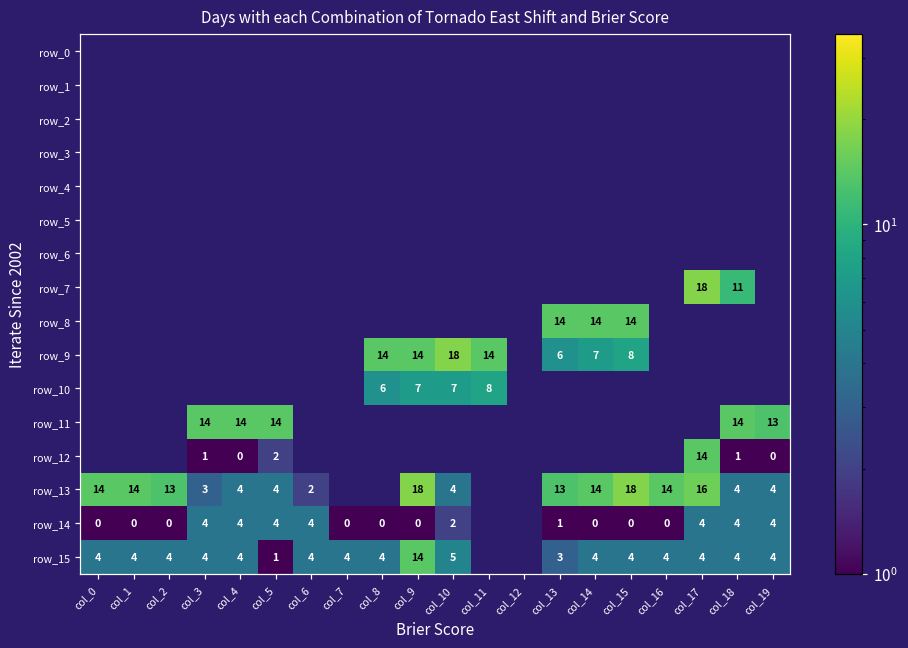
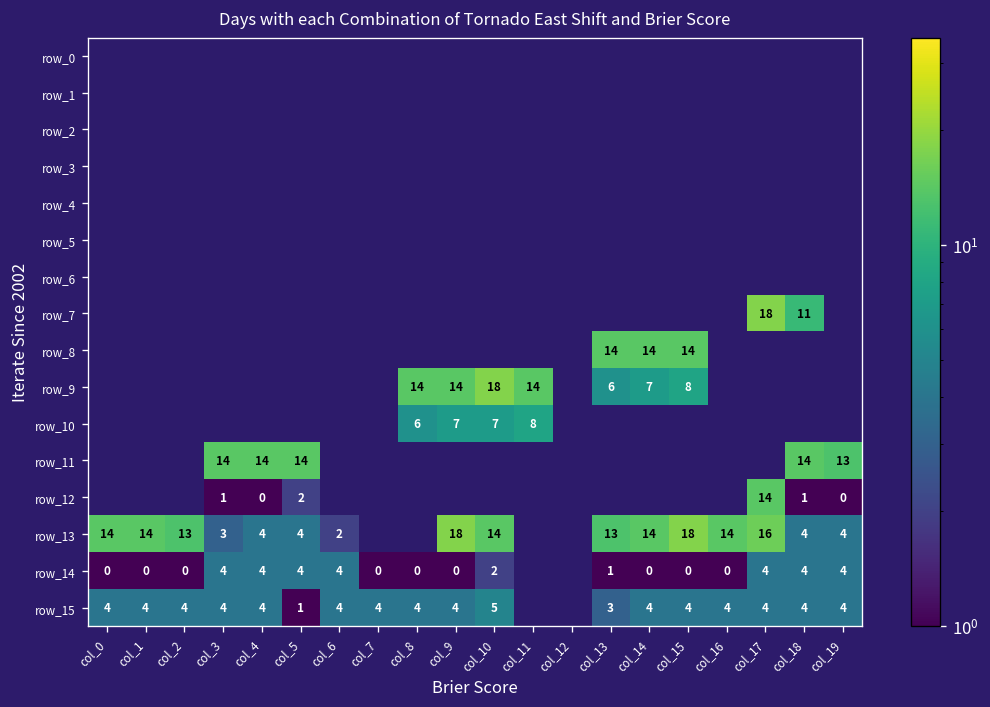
  {
    "row_7": {
      "col_17": 18,
      "col_18": 11
    },
    "row_8": {
      "col_13": 14,
      "col_14": 14,
      "col_15": 14
    },
    "row_9": {
      "col_8": 14,
      "col_9": 14,
      "col_10": 18,
      "col_11": 14,
      "col_13": 6,
      "col_14": 7,
      "col_15": 8
    },
    "row_10": {
      "col_8": 6,
      "col_9": 7,
      "col_10": 7,
      "col_11": 8
    },
    "row_11": {
      "col_3": 14,
      "col_4": 14,
      "col_5": 14,
      "col_18": 14,
      "col_19": 13
    },
    "row_12": {
      "col_3": 1,
      "col_4": 0,
      "col_5": 2,
      "col_17": 14,
      "col_18": 1,
      "col_19": 0
    },
    "row_13": {
      "col_0": 14,
      "col_1": 14,
      "col_2": 13,
      "col_3": 3,
      "col_4": 4,
      "col_5": 4,
      "col_6": 2,
      "col_9": 18,
-     "col_10": 4,
+     "col_10": 14,
      "col_13": 13,
      "col_14": 14,
      "col_15": 18,
      "col_16": 14,
      "col_17": 16,
      "col_18": 4,
      "col_19": 4
    },
    "row_14": {
      "col_0": 0,
      "col_1": 0,
      "col_2": 0,
      "col_3": 4,
      "col_4": 4,
      "col_5": 4,
      "col_6": 4,
      "col_7": 0,
      "col_8": 0,
      "col_9": 0,
      "col_10": 2,
      "col_13": 1,
      "col_14": 0,
      "col_15": 0,
      "col_16": 0,
      "col_17": 4,
      "col_18": 4,
      "col_19": 4
    },
    "row_15": {
      "col_0": 4,
      "col_1": 4,
      "col_2": 4,
      "col_3": 4,
      "col_4": 4,
      "col_5": 1,
      "col_6": 4,
      "col_7": 4,
      "col_8": 4,
-     "col_9": 14,
+     "col_9": 4,
      "col_10": 5,
      "col_13": 3,
      "col_14": 4,
      "col_15": 4,
      "col_16": 4,
      "col_17": 4,
      "col_18": 4,
      "col_19": 4
    }
  }
